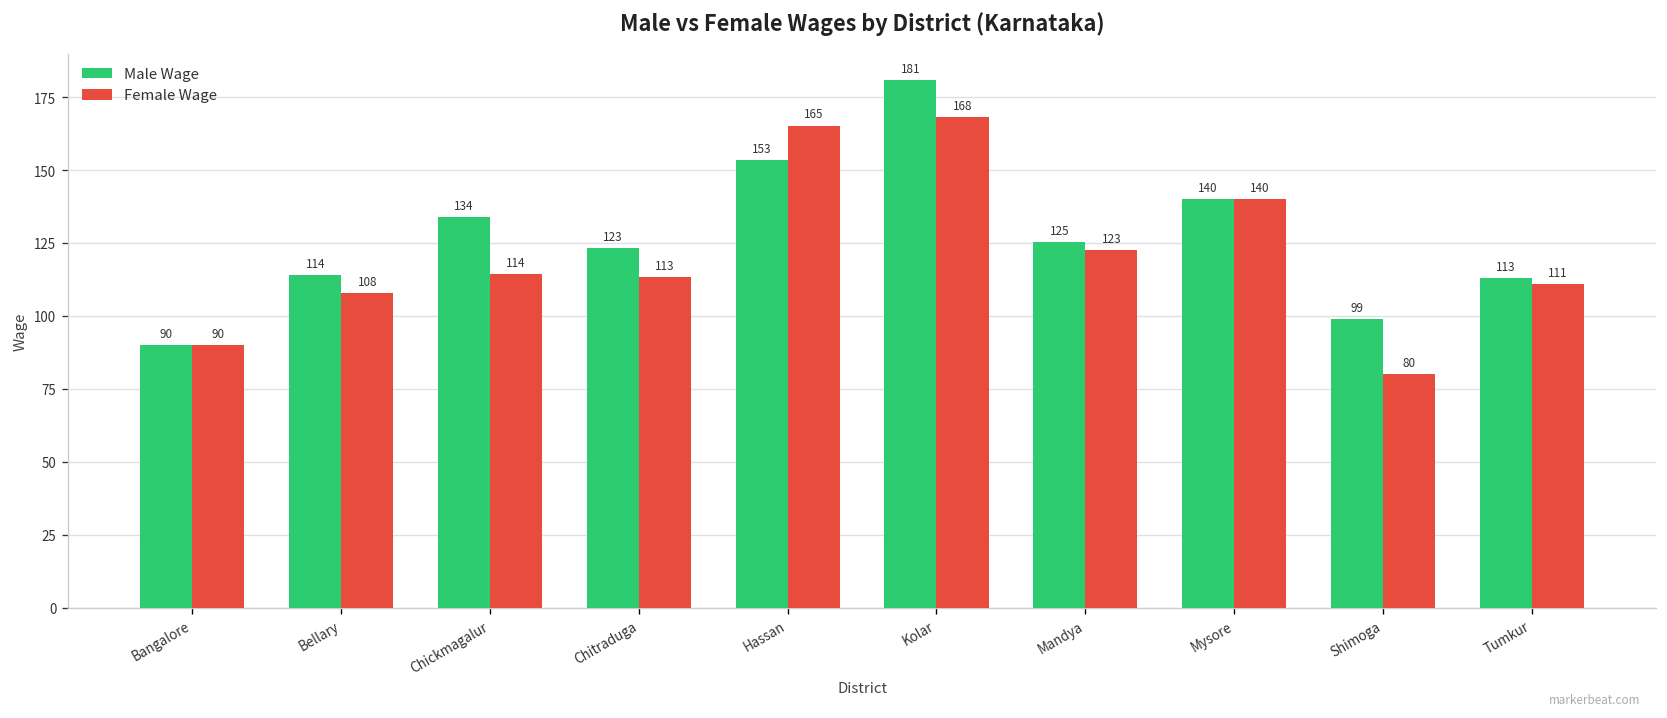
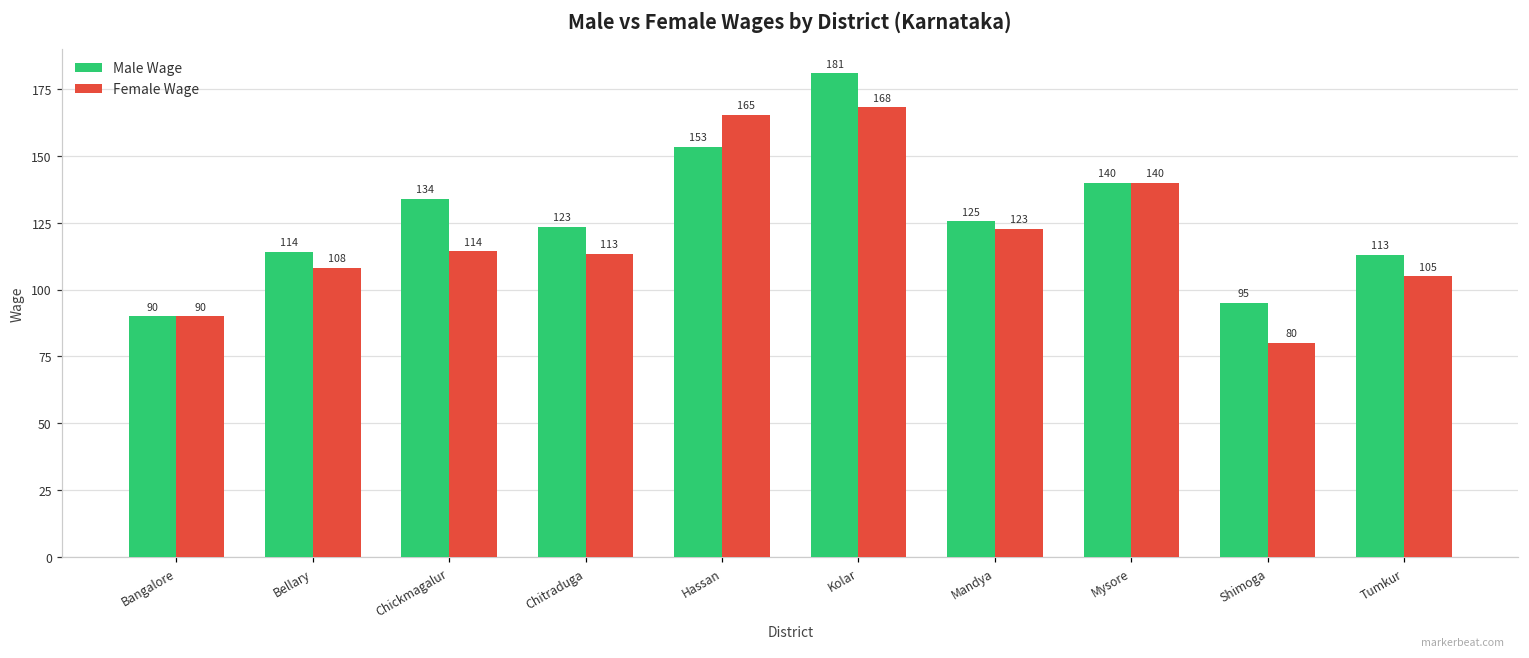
  {
    "Male Wage": {
      "Bangalore": 90,
      "Bellary": 114,
      "Chickmagalur": 134,
      "Chitraduga": 123,
      "Hassan": 153,
      "Kolar": 181,
      "Mandya": 125,
      "Mysore": 140,
-     "Shimoga": 99,
+     "Shimoga": 95,
      "Tumkur": 113
    },
    "Female Wage": {
      "Bangalore": 90,
      "Bellary": 108,
      "Chickmagalur": 114,
      "Chitraduga": 113,
      "Hassan": 165,
      "Kolar": 168,
      "Mandya": 123,
      "Mysore": 140,
      "Shimoga": 80,
-     "Tumkur": 111
+     "Tumkur": 105
    }
  }
